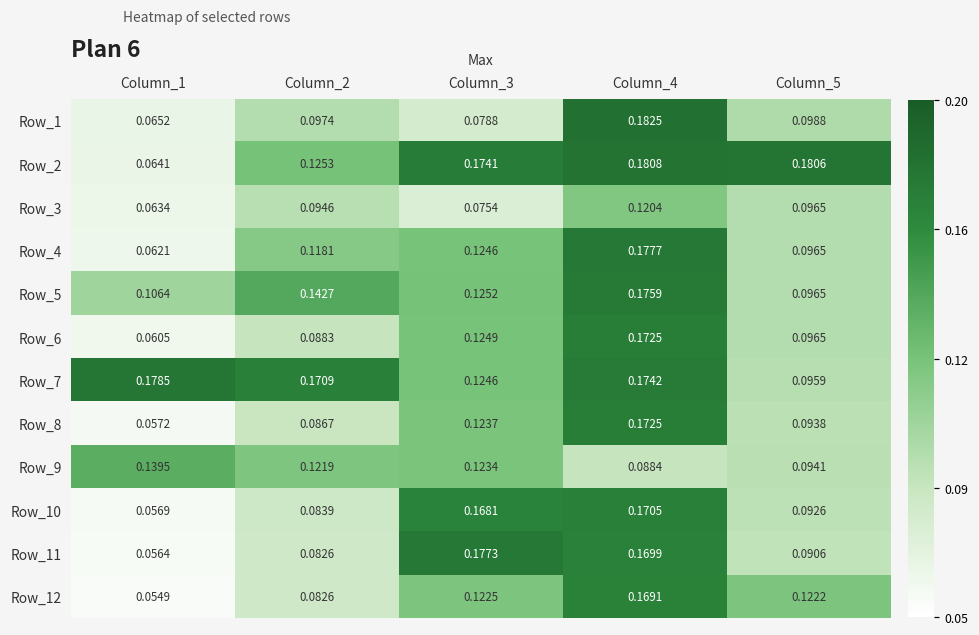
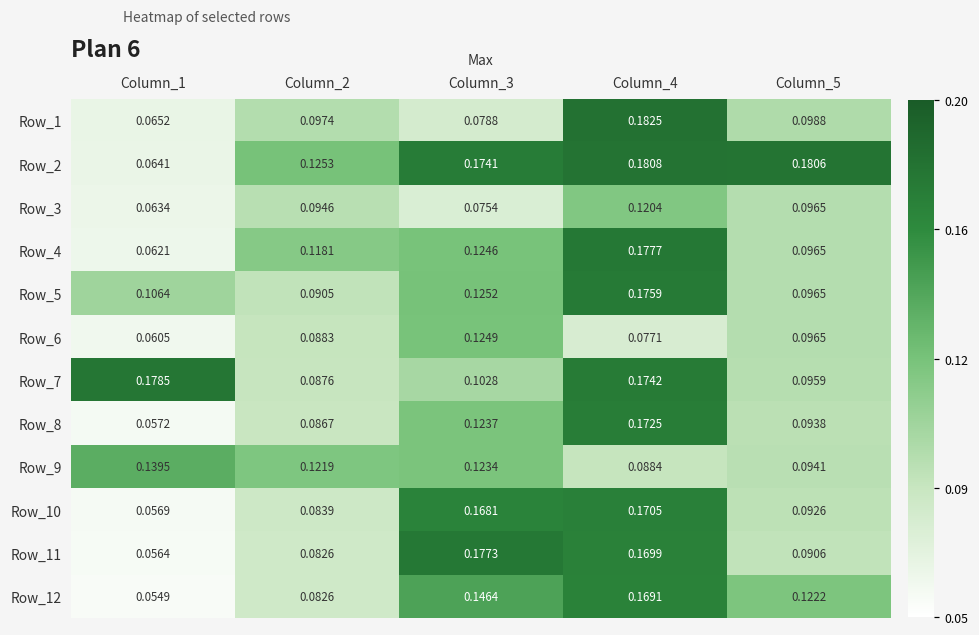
  {
    "Row_1": {
      "Column_1": 0.0652,
      "Column_2": 0.0974,
      "Column_3": 0.0788,
      "Column_4": 0.1825,
      "Column_5": 0.0988
    },
    "Row_2": {
      "Column_1": 0.0641,
      "Column_2": 0.1253,
      "Column_3": 0.1741,
      "Column_4": 0.1808,
      "Column_5": 0.1806
    },
    "Row_3": {
      "Column_1": 0.0634,
      "Column_2": 0.0946,
      "Column_3": 0.0754,
      "Column_4": 0.1204,
      "Column_5": 0.0965
    },
    "Row_4": {
      "Column_1": 0.0621,
      "Column_2": 0.1181,
      "Column_3": 0.1246,
      "Column_4": 0.1777,
      "Column_5": 0.0965
    },
    "Row_5": {
      "Column_1": 0.1064,
-     "Column_2": 0.1427,
+     "Column_2": 0.0905,
      "Column_3": 0.1252,
      "Column_4": 0.1759,
      "Column_5": 0.0965
    },
    "Row_6": {
      "Column_1": 0.0605,
      "Column_2": 0.0883,
      "Column_3": 0.1249,
-     "Column_4": 0.1725,
+     "Column_4": 0.0771,
      "Column_5": 0.0965
    },
    "Row_7": {
      "Column_1": 0.1785,
-     "Column_2": 0.1709,
-     "Column_3": 0.1246,
+     "Column_2": 0.0876,
+     "Column_3": 0.1028,
      "Column_4": 0.1742,
      "Column_5": 0.0959
    },
    "Row_8": {
      "Column_1": 0.0572,
      "Column_2": 0.0867,
      "Column_3": 0.1237,
      "Column_4": 0.1725,
      "Column_5": 0.0938
    },
    "Row_9": {
      "Column_1": 0.1395,
      "Column_2": 0.1219,
      "Column_3": 0.1234,
      "Column_4": 0.0884,
      "Column_5": 0.0941
    },
    "Row_10": {
      "Column_1": 0.0569,
      "Column_2": 0.0839,
      "Column_3": 0.1681,
      "Column_4": 0.1705,
      "Column_5": 0.0926
    },
    "Row_11": {
      "Column_1": 0.0564,
      "Column_2": 0.0826,
      "Column_3": 0.1773,
      "Column_4": 0.1699,
      "Column_5": 0.0906
    },
    "Row_12": {
      "Column_1": 0.0549,
      "Column_2": 0.0826,
-     "Column_3": 0.1225,
+     "Column_3": 0.1464,
      "Column_4": 0.1691,
      "Column_5": 0.1222
    }
  }
